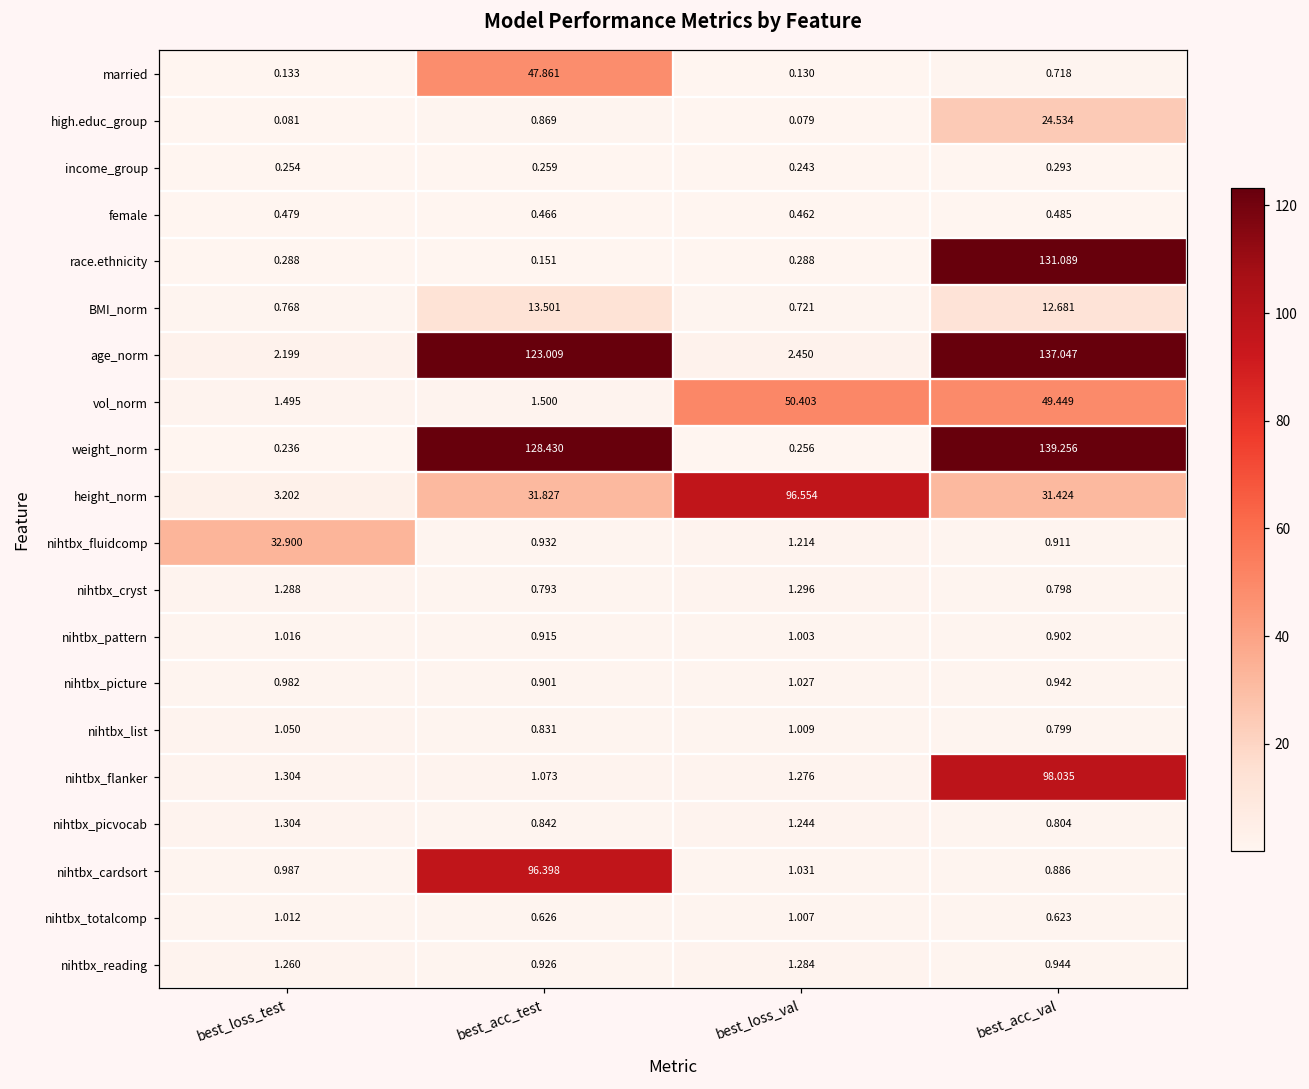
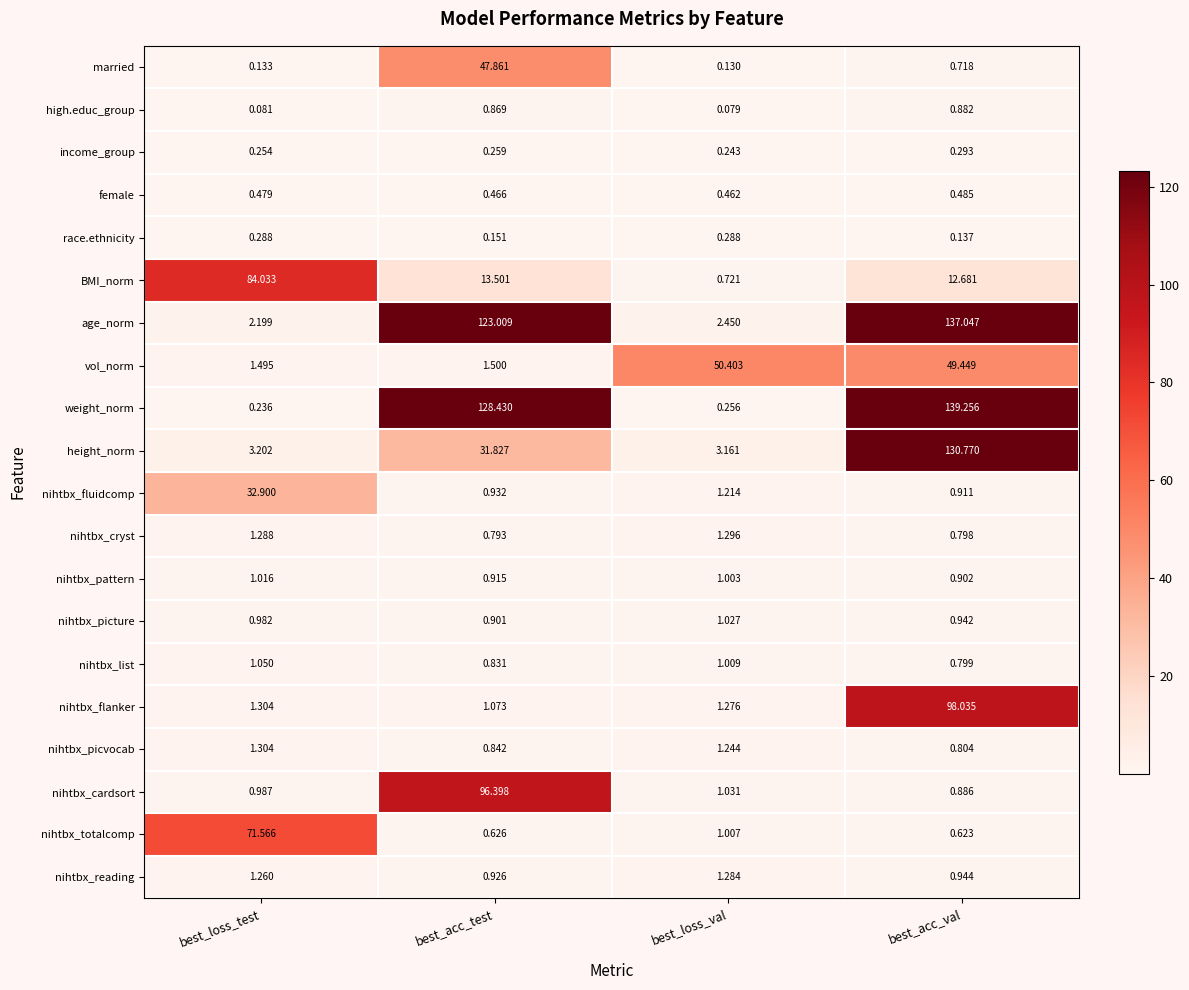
  {
    "married": {
      "best_loss_test": 0.133,
      "best_acc_test": 47.861,
      "best_loss_val": 0.130,
      "best_acc_val": 0.718
    },
    "high.educ_group": {
      "best_loss_test": 0.081,
      "best_acc_test": 0.869,
      "best_loss_val": 0.079,
-     "best_acc_val": 24.534
+     "best_acc_val": 0.882
    },
    "income_group": {
      "best_loss_test": 0.254,
      "best_acc_test": 0.259,
      "best_loss_val": 0.243,
      "best_acc_val": 0.293
    },
    "female": {
      "best_loss_test": 0.479,
      "best_acc_test": 0.466,
      "best_loss_val": 0.462,
      "best_acc_val": 0.485
    },
    "race.ethnicity": {
      "best_loss_test": 0.288,
      "best_acc_test": 0.151,
      "best_loss_val": 0.288,
-     "best_acc_val": 131.089
+     "best_acc_val": 0.137
    },
    "BMI_norm": {
-     "best_loss_test": 0.768,
+     "best_loss_test": 84.033,
      "best_acc_test": 13.501,
      "best_loss_val": 0.721,
      "best_acc_val": 12.681
    },
    "age_norm": {
      "best_loss_test": 2.199,
      "best_acc_test": 123.009,
      "best_loss_val": 2.450,
      "best_acc_val": 137.047
    },
    "vol_norm": {
      "best_loss_test": 1.495,
      "best_acc_test": 1.500,
      "best_loss_val": 50.403,
      "best_acc_val": 49.449
    },
    "weight_norm": {
      "best_loss_test": 0.236,
      "best_acc_test": 128.430,
      "best_loss_val": 0.256,
      "best_acc_val": 139.256
    },
    "height_norm": {
      "best_loss_test": 3.202,
      "best_acc_test": 31.827,
-     "best_loss_val": 96.554,
-     "best_acc_val": 31.424
+     "best_loss_val": 3.161,
+     "best_acc_val": 130.770
    },
    "nihtbx_fluidcomp": {
      "best_loss_test": 32.900,
      "best_acc_test": 0.932,
      "best_loss_val": 1.214,
      "best_acc_val": 0.911
    },
    "nihtbx_cryst": {
      "best_loss_test": 1.288,
      "best_acc_test": 0.793,
      "best_loss_val": 1.296,
      "best_acc_val": 0.798
    },
    "nihtbx_pattern": {
      "best_loss_test": 1.016,
      "best_acc_test": 0.915,
      "best_loss_val": 1.003,
      "best_acc_val": 0.902
    },
    "nihtbx_picture": {
      "best_loss_test": 0.982,
      "best_acc_test": 0.901,
      "best_loss_val": 1.027,
      "best_acc_val": 0.942
    },
    "nihtbx_list": {
      "best_loss_test": 1.050,
      "best_acc_test": 0.831,
      "best_loss_val": 1.009,
      "best_acc_val": 0.799
    },
    "nihtbx_flanker": {
      "best_loss_test": 1.304,
      "best_acc_test": 1.073,
      "best_loss_val": 1.276,
      "best_acc_val": 98.035
    },
    "nihtbx_picvocab": {
      "best_loss_test": 1.304,
      "best_acc_test": 0.842,
      "best_loss_val": 1.244,
      "best_acc_val": 0.804
    },
    "nihtbx_cardsort": {
      "best_loss_test": 0.987,
      "best_acc_test": 96.398,
      "best_loss_val": 1.031,
      "best_acc_val": 0.886
    },
    "nihtbx_totalcomp": {
-     "best_loss_test": 1.012,
+     "best_loss_test": 71.566,
      "best_acc_test": 0.626,
      "best_loss_val": 1.007,
      "best_acc_val": 0.623
    },
    "nihtbx_reading": {
      "best_loss_test": 1.260,
      "best_acc_test": 0.926,
      "best_loss_val": 1.284,
      "best_acc_val": 0.944
    }
  }
